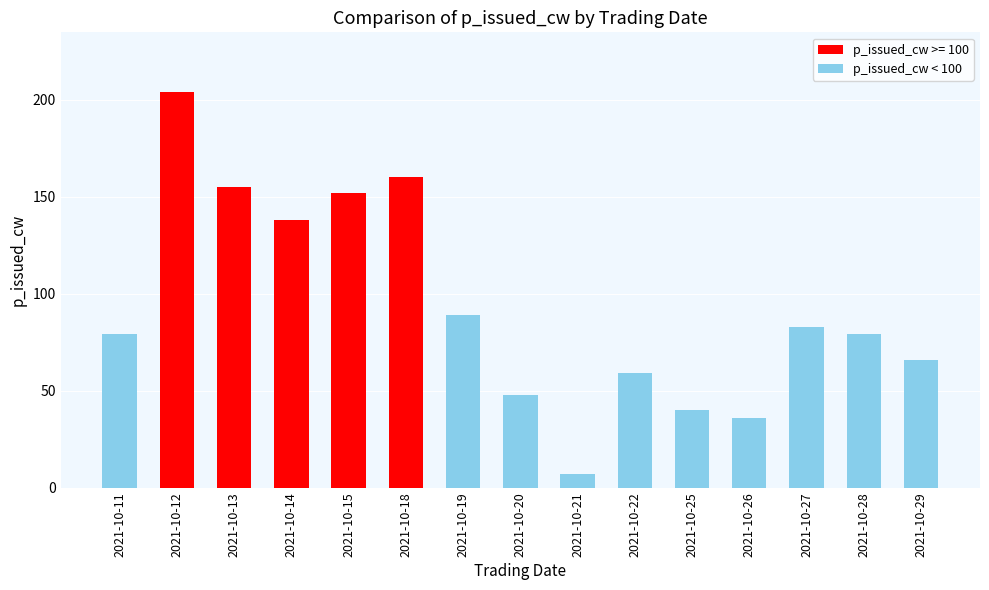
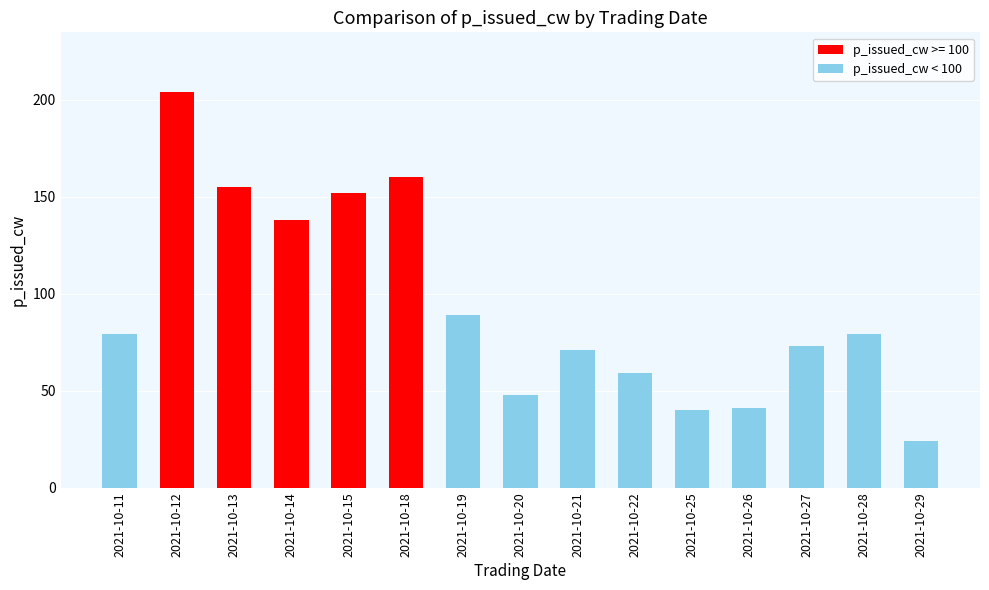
  {
    "2021-10-11": 79,
    "2021-10-12": 204,
    "2021-10-13": 155,
    "2021-10-14": 138,
    "2021-10-15": 152,
    "2021-10-18": 160,
    "2021-10-19": 89,
    "2021-10-20": 48,
-   "2021-10-21": 7,
+   "2021-10-21": 71,
    "2021-10-22": 59,
    "2021-10-25": 40,
-   "2021-10-26": 36,
-   "2021-10-27": 83,
+   "2021-10-26": 41,
+   "2021-10-27": 73,
    "2021-10-28": 79,
-   "2021-10-29": 66
+   "2021-10-29": 24
  }
